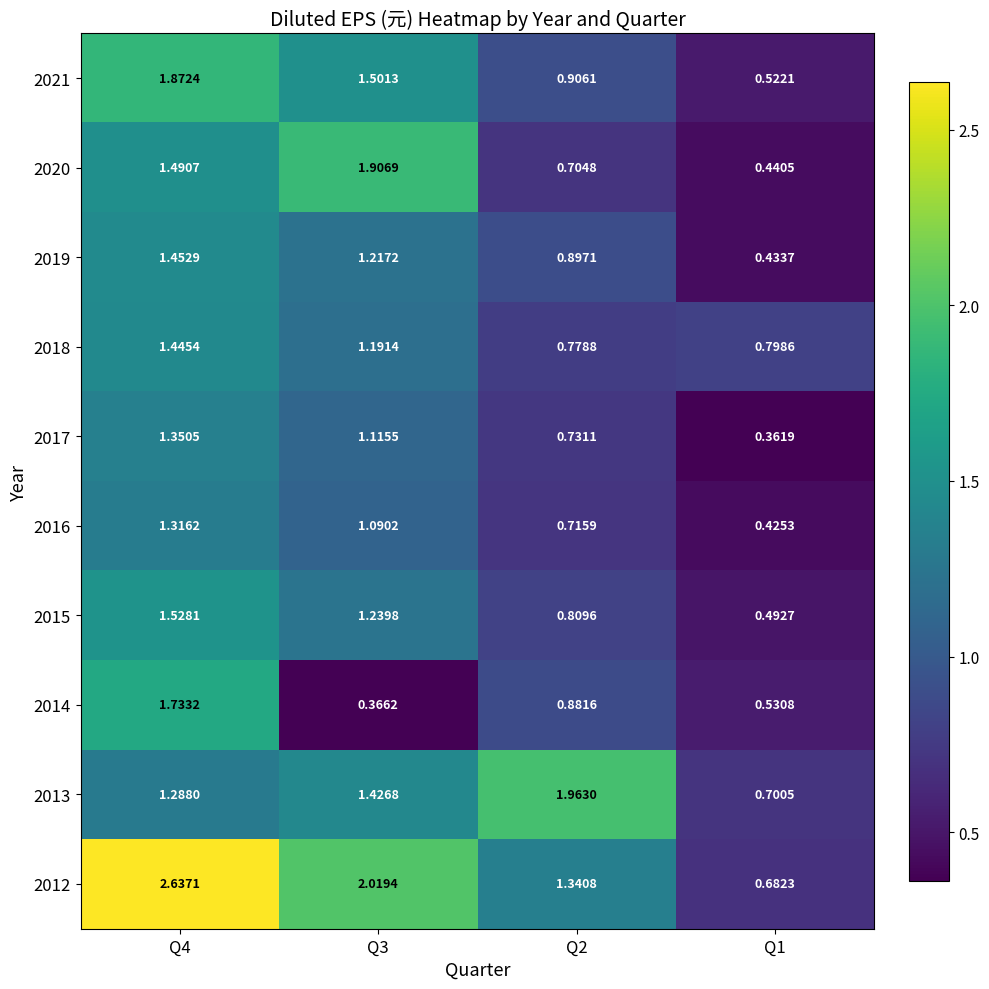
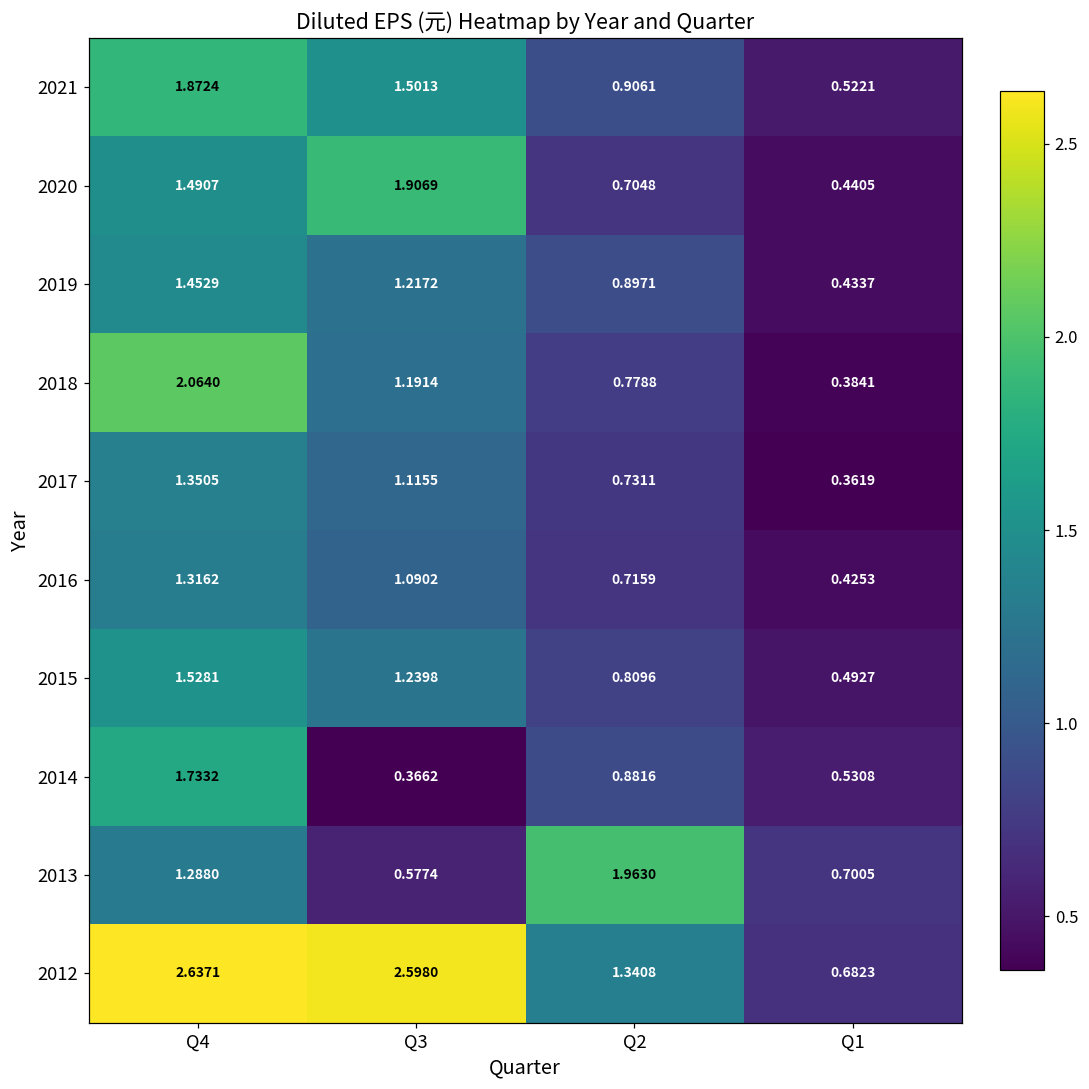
  {
    "2021": {
      "Q4": 1.8724,
      "Q3": 1.5013,
      "Q2": 0.9061,
      "Q1": 0.5221
    },
    "2020": {
      "Q4": 1.4907,
      "Q3": 1.9069,
      "Q2": 0.7048,
      "Q1": 0.4405
    },
    "2019": {
      "Q4": 1.4529,
      "Q3": 1.2172,
      "Q2": 0.8971,
      "Q1": 0.4337
    },
    "2018": {
-     "Q4": 1.4454,
+     "Q4": 2.0640,
      "Q3": 1.1914,
      "Q2": 0.7788,
-     "Q1": 0.7986
+     "Q1": 0.3841
    },
    "2017": {
      "Q4": 1.3505,
      "Q3": 1.1155,
      "Q2": 0.7311,
      "Q1": 0.3619
    },
    "2016": {
      "Q4": 1.3162,
      "Q3": 1.0902,
      "Q2": 0.7159,
      "Q1": 0.4253
    },
    "2015": {
      "Q4": 1.5281,
      "Q3": 1.2398,
      "Q2": 0.8096,
      "Q1": 0.4927
    },
    "2014": {
      "Q4": 1.7332,
      "Q3": 0.3662,
      "Q2": 0.8816,
      "Q1": 0.5308
    },
    "2013": {
      "Q4": 1.2880,
-     "Q3": 1.4268,
+     "Q3": 0.5774,
      "Q2": 1.9630,
      "Q1": 0.7005
    },
    "2012": {
      "Q4": 2.6371,
-     "Q3": 2.0194,
+     "Q3": 2.5980,
      "Q2": 1.3408,
      "Q1": 0.6823
    }
  }
